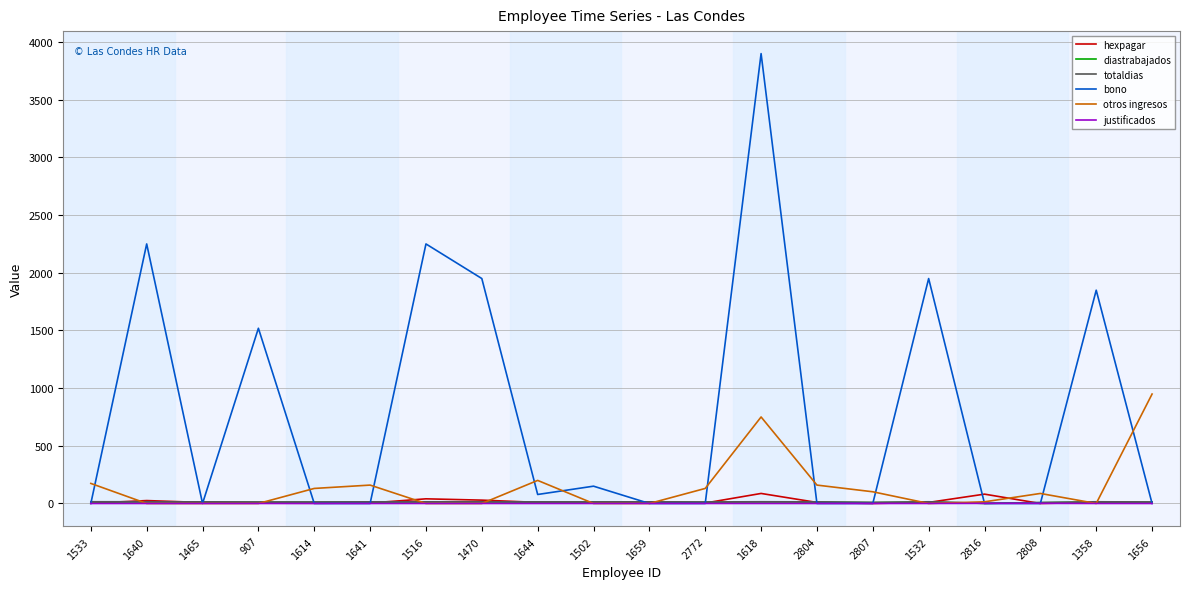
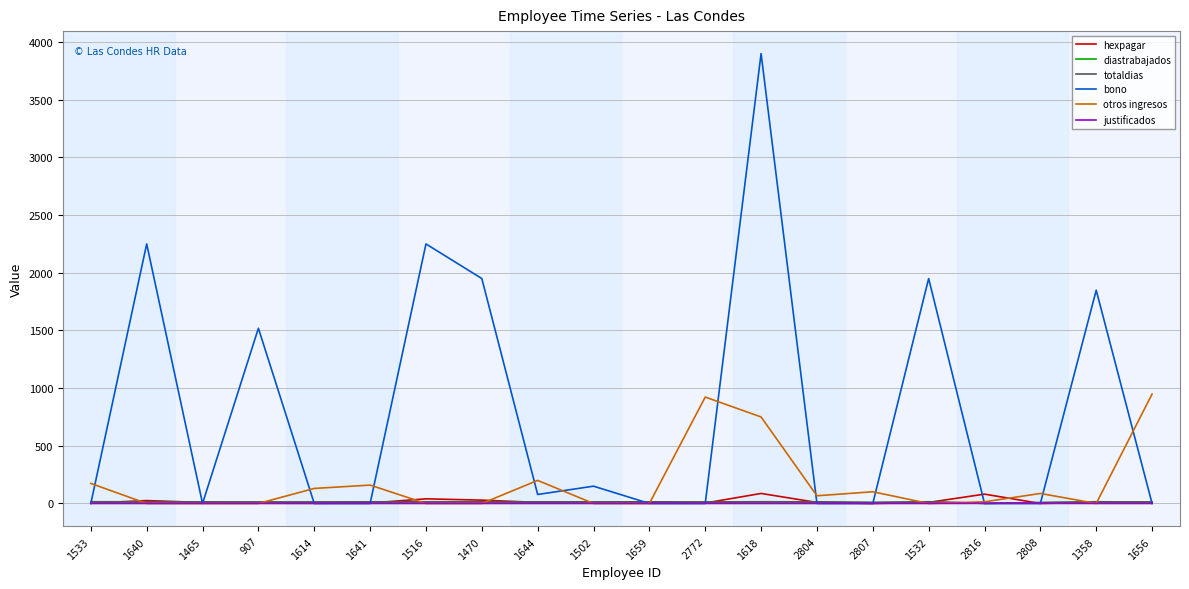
  {
    "hexpagar": {
      "1516": 40,
      "1618": 90,
      "2816": 80
    },
    "bono": {
      "1640": 2250,
      "907": 1520,
      "1516": 2250,
      "1470": 1950,
      "1644": 80,
      "1502": 150,
      "1618": 3900,
      "1532": 1950,
      "1358": 1850
    },
    "otros ingresos": {
      "1533": 170,
      "1614": 130,
      "1641": 160,
      "1644": 200,
-     "2772": 130,
+     "2772": 920,
      "1618": 750,
-     "2804": 160,
+     "2804": 70,
      "2807": 100,
      "2808": 90,
      "1656": 950
    }
  }
